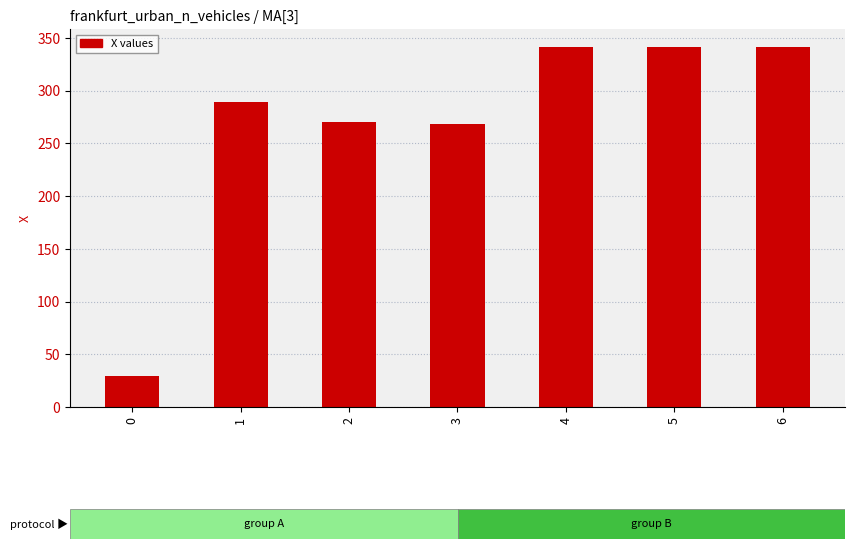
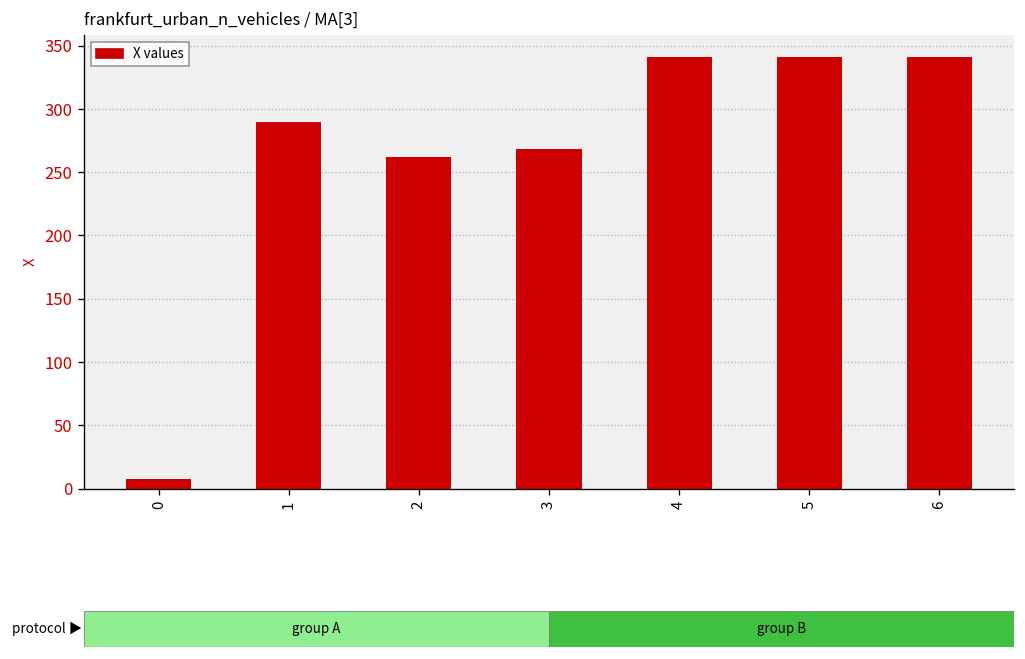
  {
-   "0": 29,
+   "0": 8,
    "1": 289,
-   "2": 271,
+   "2": 262,
    "3": 269,
    "4": 341,
    "5": 341,
    "6": 341
  }
